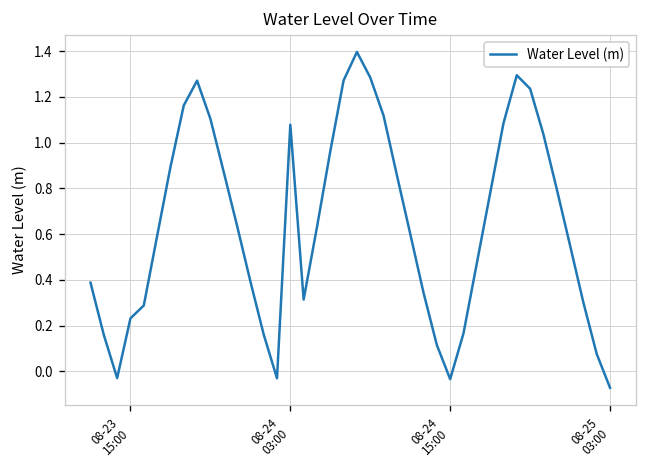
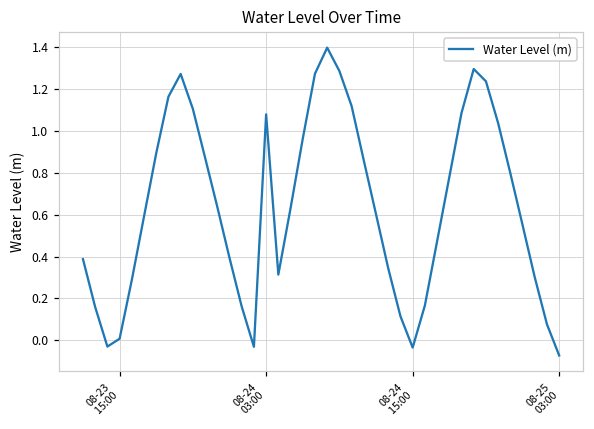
  {
-   "08-23 15:00": 0.23,
+   "08-23 15:00": 0.01,
    "08-24 03:00": 1.08,
    "08-24 15:00": -0.03,
    "08-25 03:00": -0.07
  }
